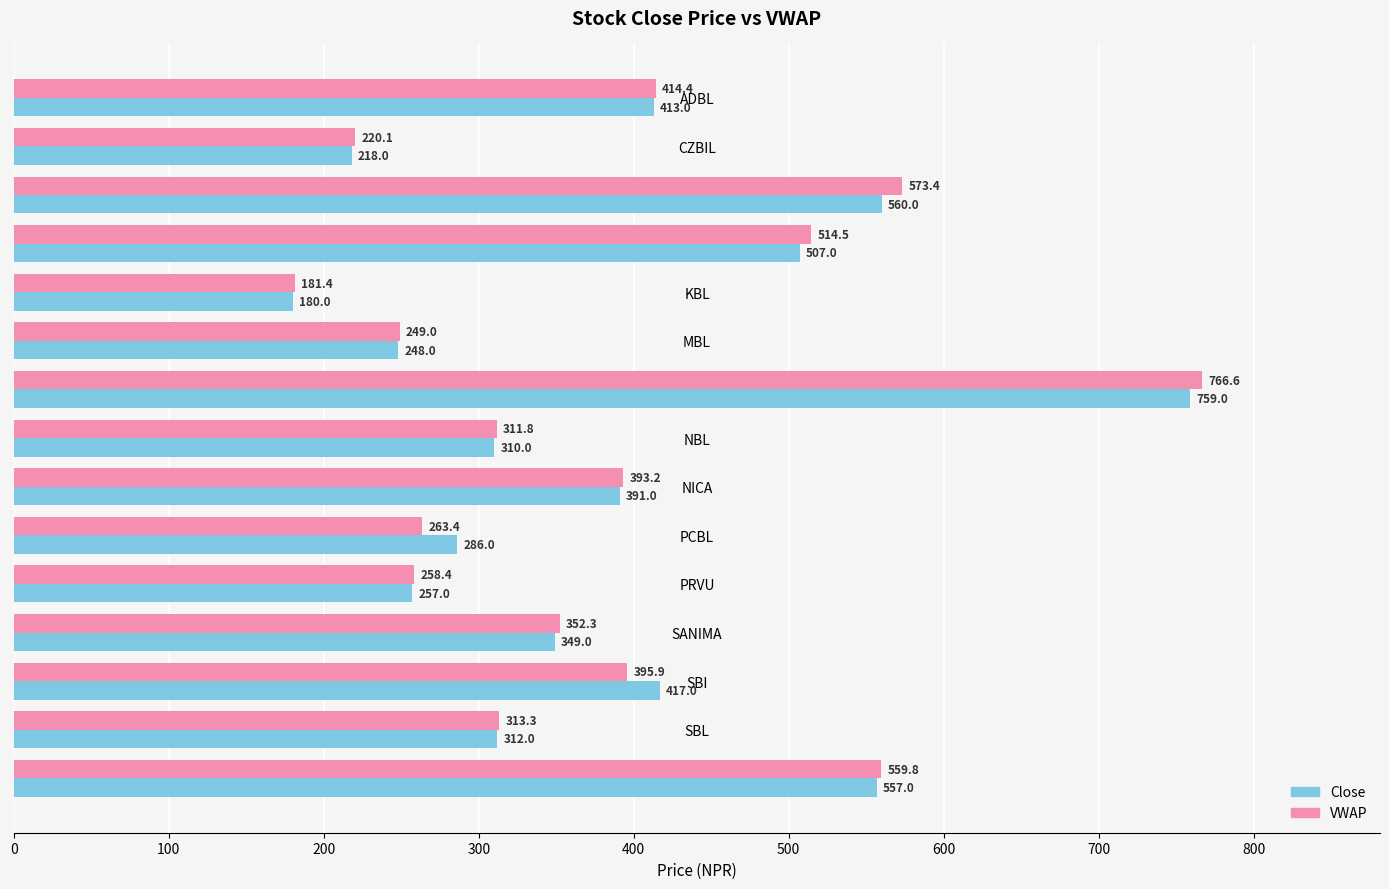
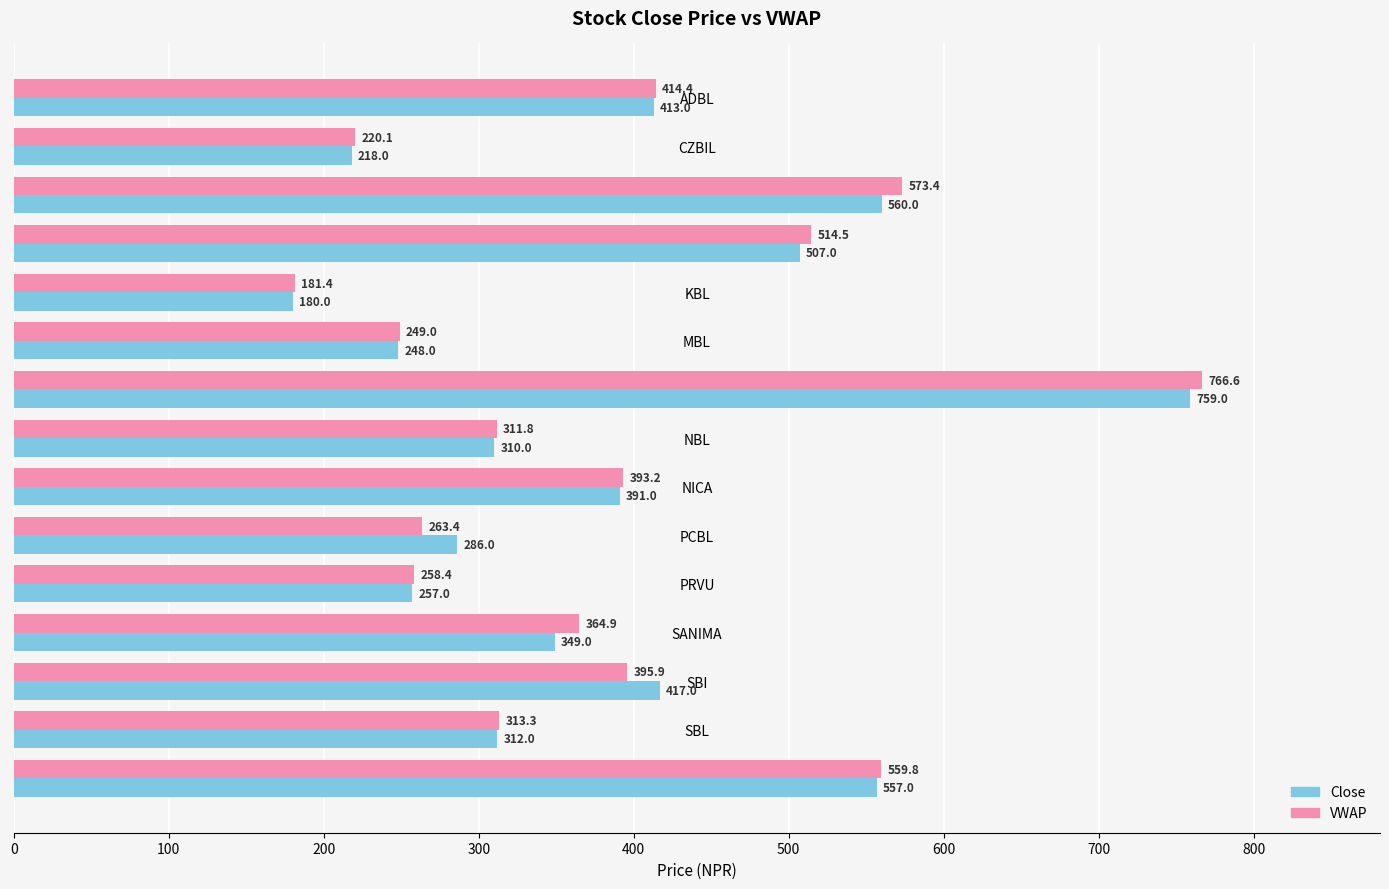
  {
    "Close": {
      "ADBL": 413.0,
      "CZBIL": 218.0,
      "EBL": 560.0,
      "HBL": 507.0,
      "KBL": 180.0,
      "MBL": 248.0,
      "NABIL": 759.0,
      "NBL": 310.0,
      "NICA": 391.0,
      "PCBL": 286.0,
      "PRVU": 257.0,
      "SANIMA": 349.0,
      "SBI": 417.0,
      "SBL": 312.0,
      "SCB": 557.0
    },
    "VWAP": {
      "ADBL": 414.4,
      "CZBIL": 220.1,
      "EBL": 573.4,
      "HBL": 514.5,
      "KBL": 181.4,
      "MBL": 249.0,
      "NABIL": 766.6,
      "NBL": 311.8,
      "NICA": 393.2,
      "PCBL": 263.4,
      "PRVU": 258.4,
-     "SANIMA": 352.3,
+     "SANIMA": 364.9,
      "SBI": 395.9,
      "SBL": 313.3,
      "SCB": 559.8
    }
  }
